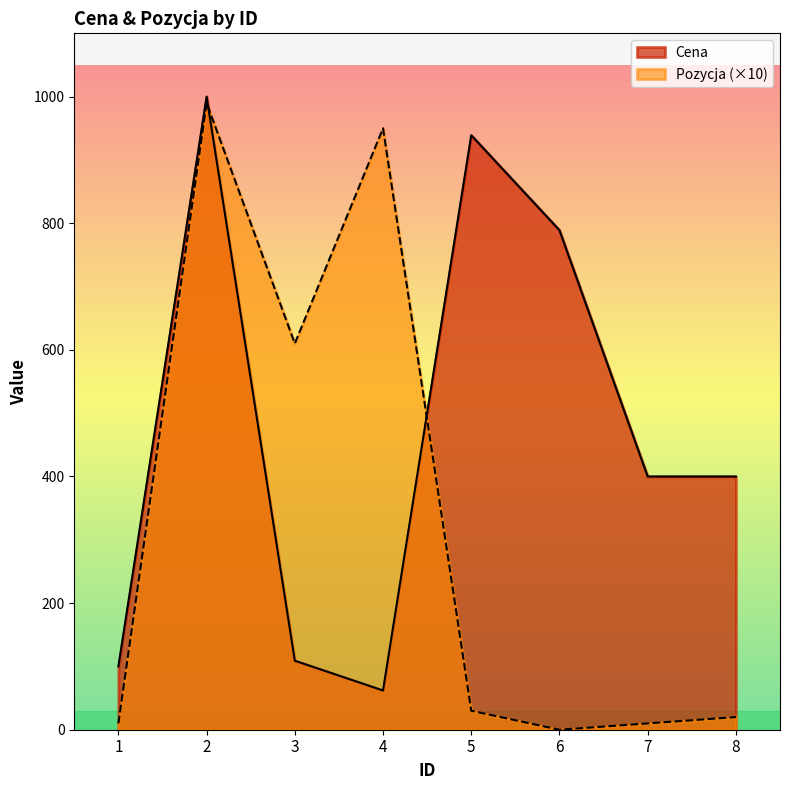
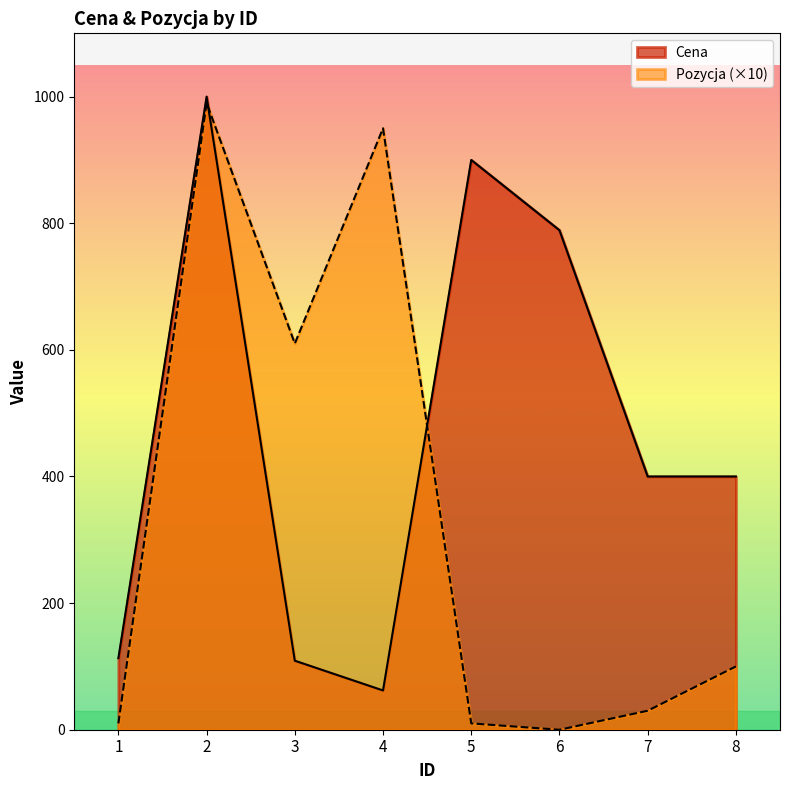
  {
    "Cena": {
-     "1": 100,
+     "1": 110,
      "2": 1000,
      "3": 110,
      "4": 60,
-     "5": 940,
+     "5": 900,
      "6": 790,
      "7": 400,
      "8": 400
    },
    "Pozycja (×10)": {
      "1": 10,
      "2": 990,
      "3": 610,
      "4": 950,
-     "5": 30,
+     "5": 10,
      "6": 0,
-     "7": 10,
-     "8": 20
+     "7": 30,
+     "8": 100
    }
  }
